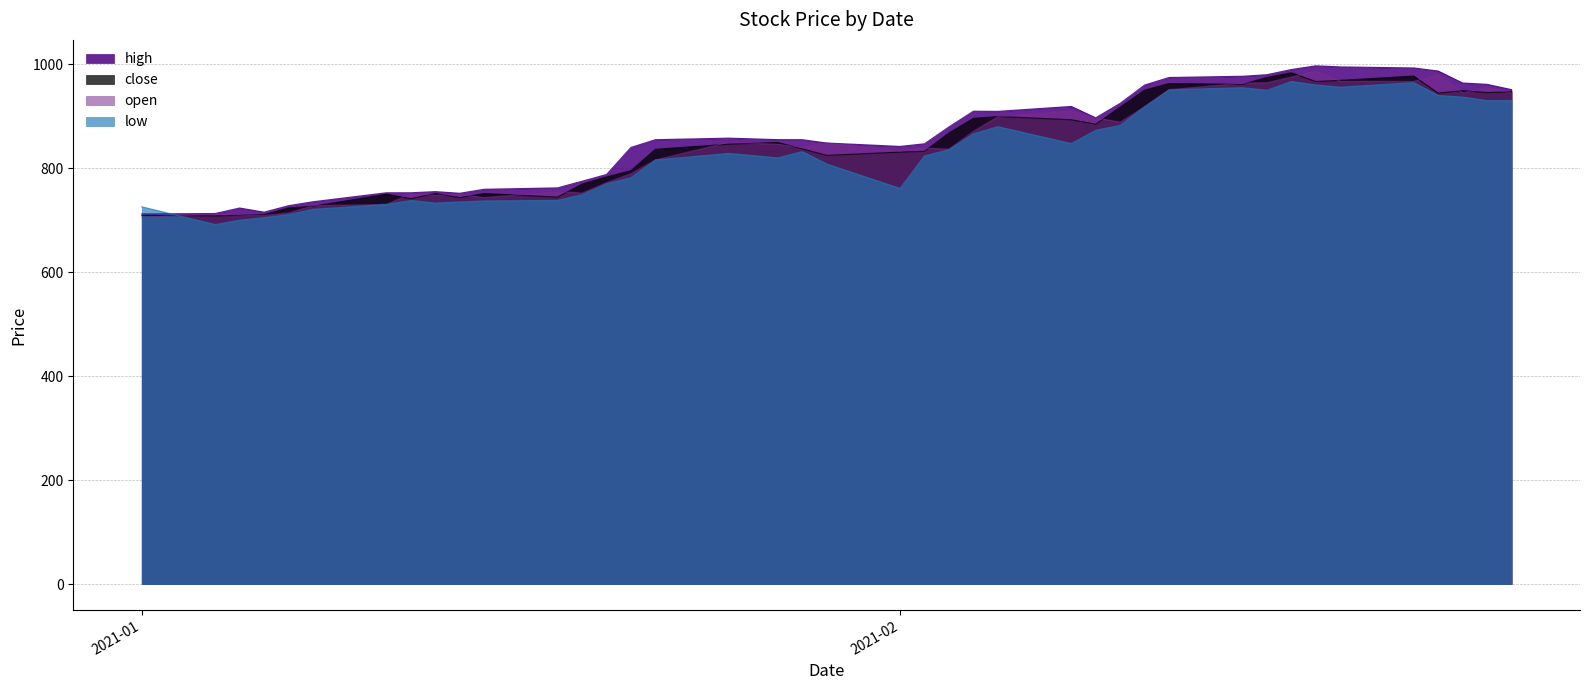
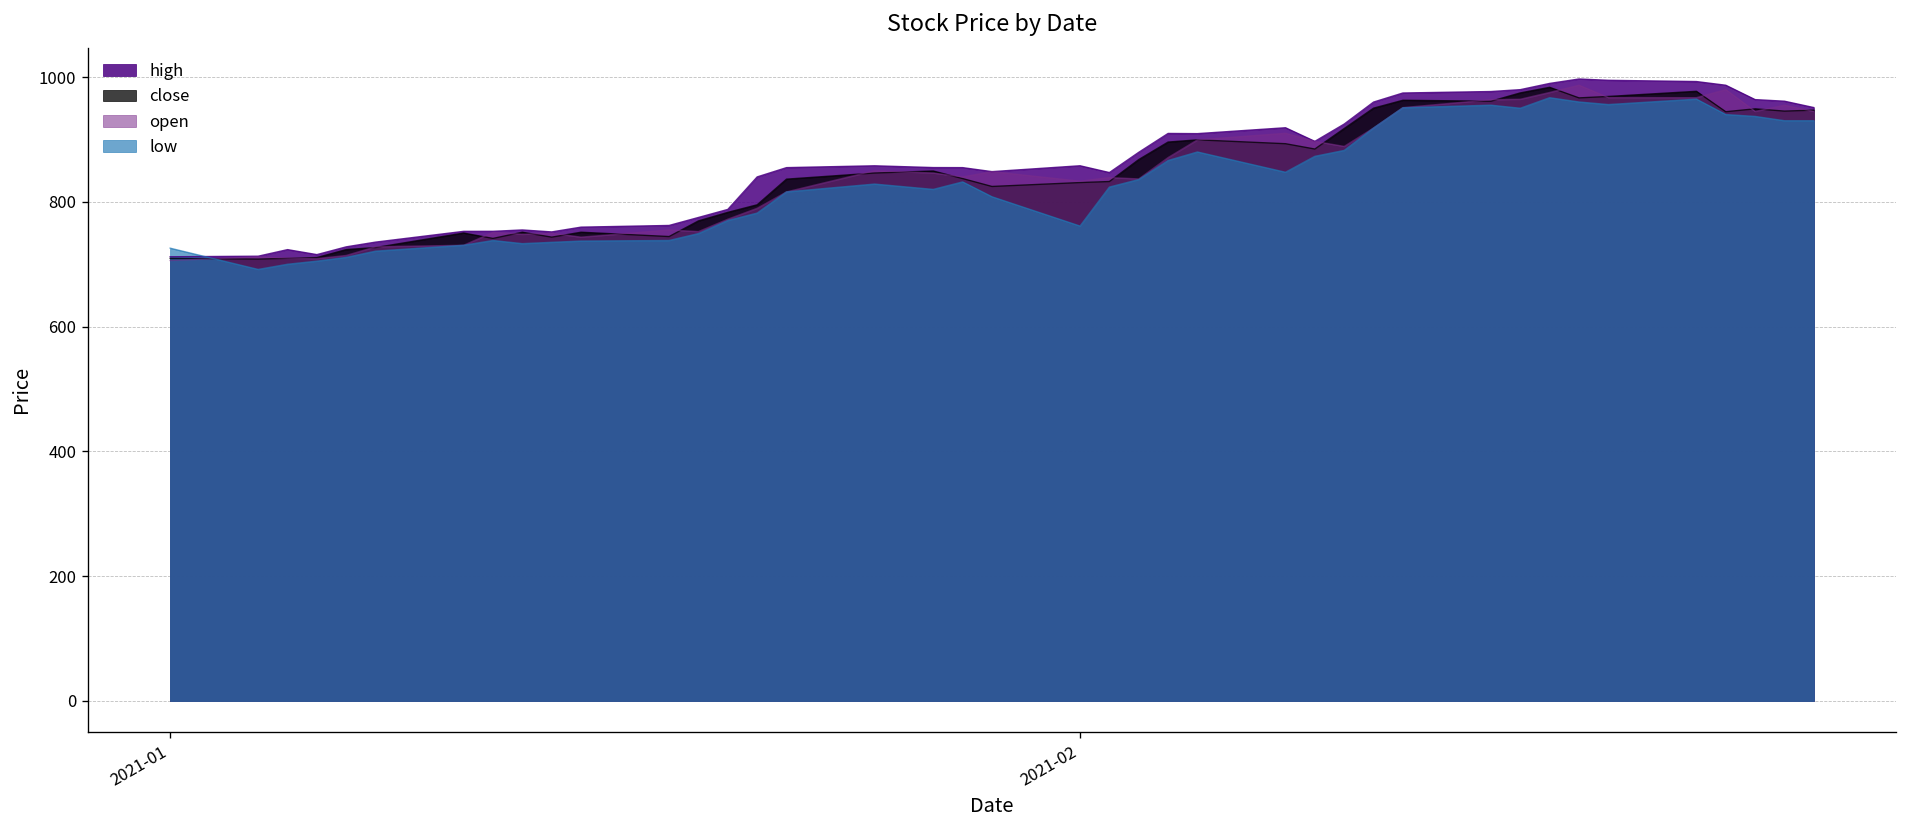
  {
    "high": {
-     "2021-02": 840
+     "2021-02": 860
    },
    "low": {
      "2021-01": 730,
      "2021-02": 760
    }
  }
